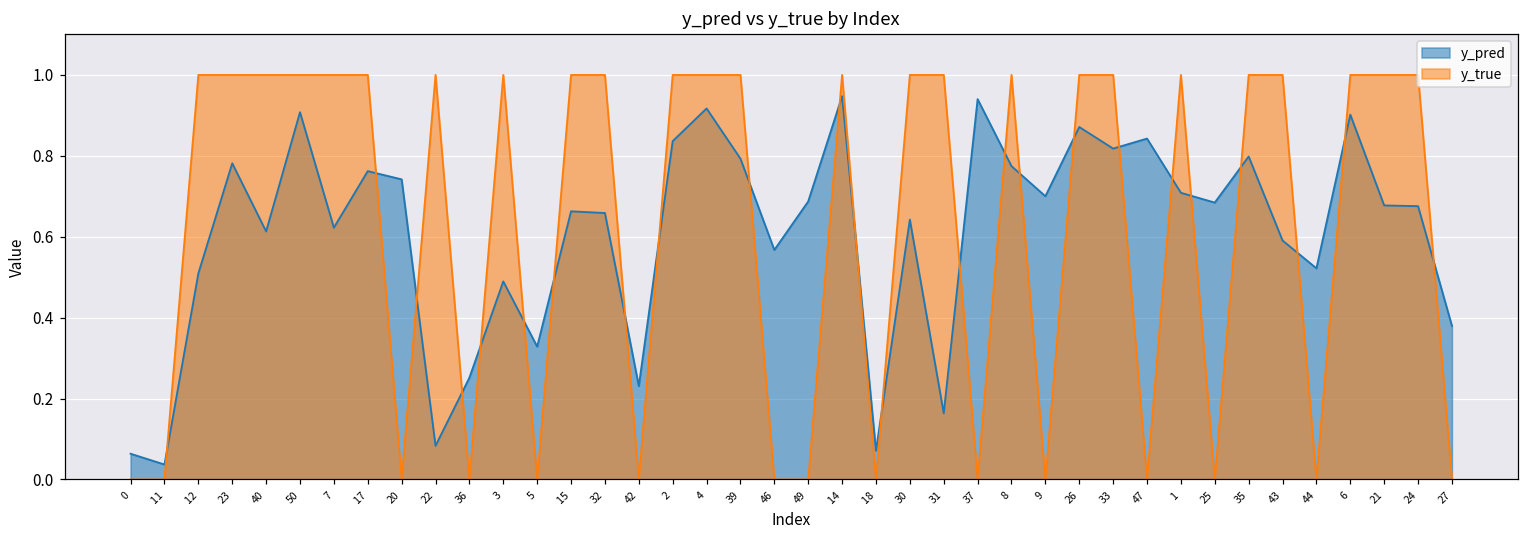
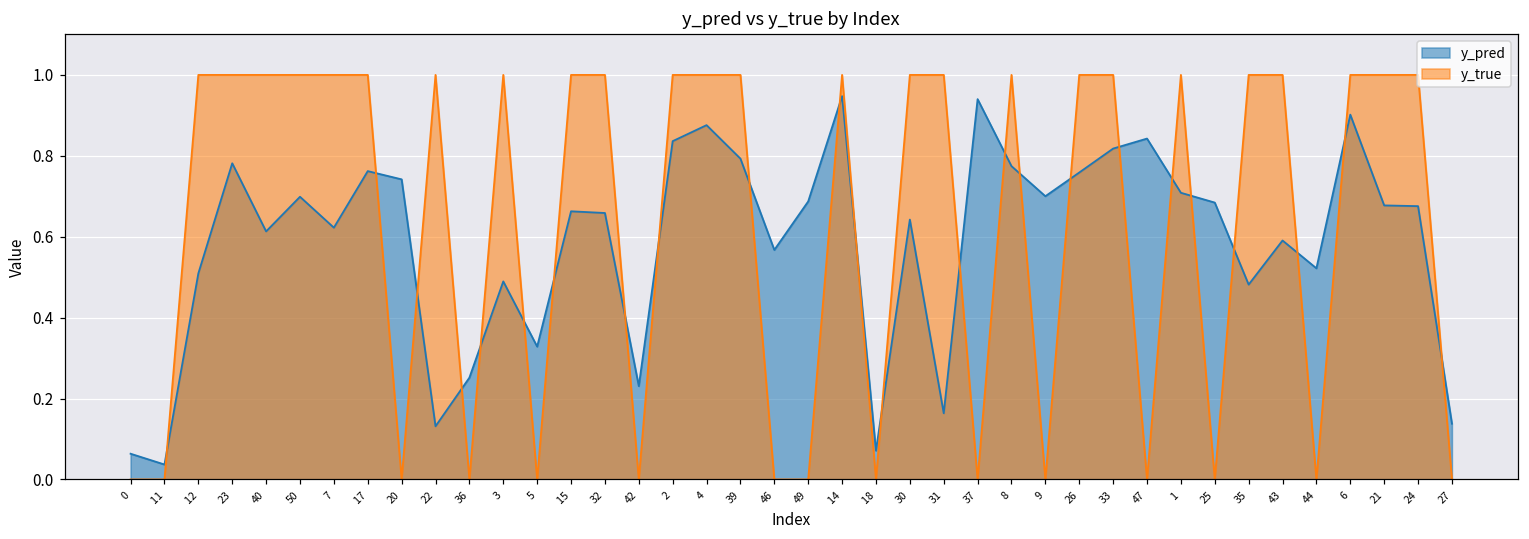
  {
    "y_pred": {
      "0": 0.06,
      "11": 0.04,
      "12": 0.51,
      "23": 0.78,
      "40": 0.61,
-     "50": 0.91,
+     "50": 0.70,
      "7": 0.62,
      "17": 0.76,
      "20": 0.74,
-     "22": 0.08,
+     "22": 0.13,
      "36": 0.25,
      "3": 0.49,
      "5": 0.33,
      "15": 0.66,
      "32": 0.66,
      "42": 0.23,
      "2": 0.84,
-     "4": 0.92,
+     "4": 0.88,
      "39": 0.79,
      "46": 0.57,
      "49": 0.69,
      "14": 0.95,
      "18": 0.07,
      "30": 0.64,
      "31": 0.16,
      "37": 0.94,
      "8": 0.77,
      "9": 0.70,
-     "26": 0.87,
+     "26": 0.76,
      "33": 0.82,
      "47": 0.84,
      "1": 0.71,
      "25": 0.68,
-     "35": 0.80,
+     "35": 0.48,
      "43": 0.59,
      "44": 0.52,
      "6": 0.90,
      "21": 0.68,
      "24": 0.68,
-     "27": 0.38
+     "27": 0.14
    },
    "y_true": {
      "0": 0.00,
      "11": 0.00,
      "12": 1.00,
      "23": 1.00,
      "40": 1.00,
      "50": 1.00,
      "7": 1.00,
      "17": 1.00,
      "20": 0.00,
      "22": 1.00,
      "36": 0.00,
      "3": 1.00,
      "5": 0.00,
      "15": 1.00,
      "32": 1.00,
      "42": 0.00,
      "2": 1.00,
      "4": 1.00,
      "39": 1.00,
      "46": 0.00,
      "49": 0.00,
      "14": 1.00,
      "18": 0.00,
      "30": 1.00,
      "31": 1.00,
      "37": 0.00,
      "8": 1.00,
      "9": 0.00,
      "26": 1.00,
      "33": 1.00,
      "47": 0.00,
      "1": 1.00,
      "25": 0.00,
      "35": 1.00,
      "43": 1.00,
      "44": 0.00,
      "6": 1.00,
      "21": 1.00,
      "27": 0.00
    }
  }
